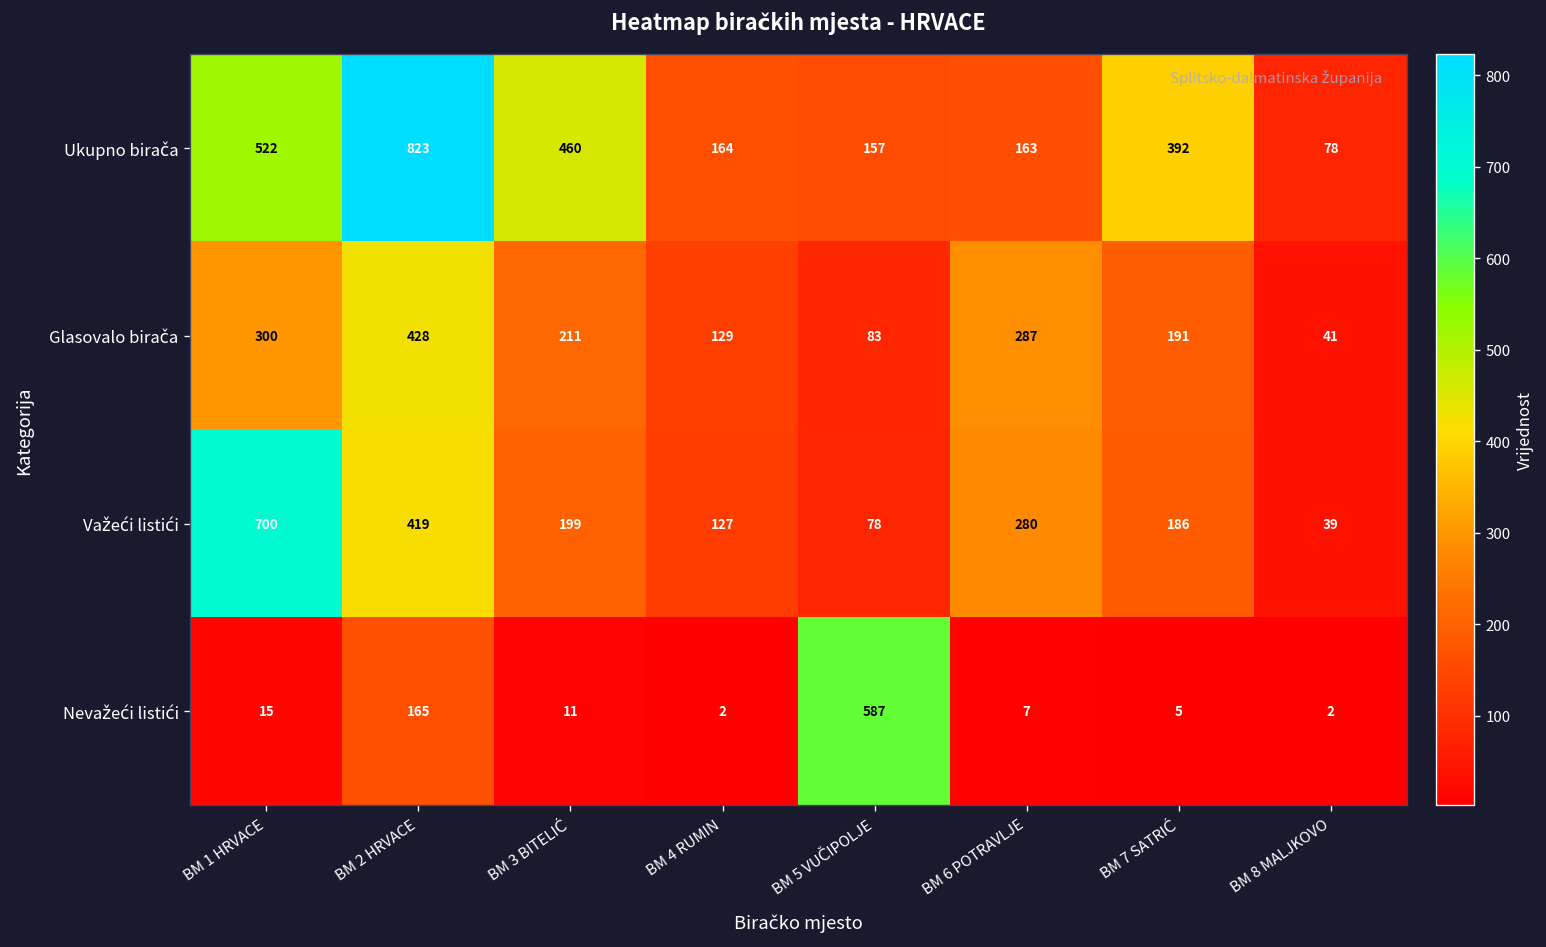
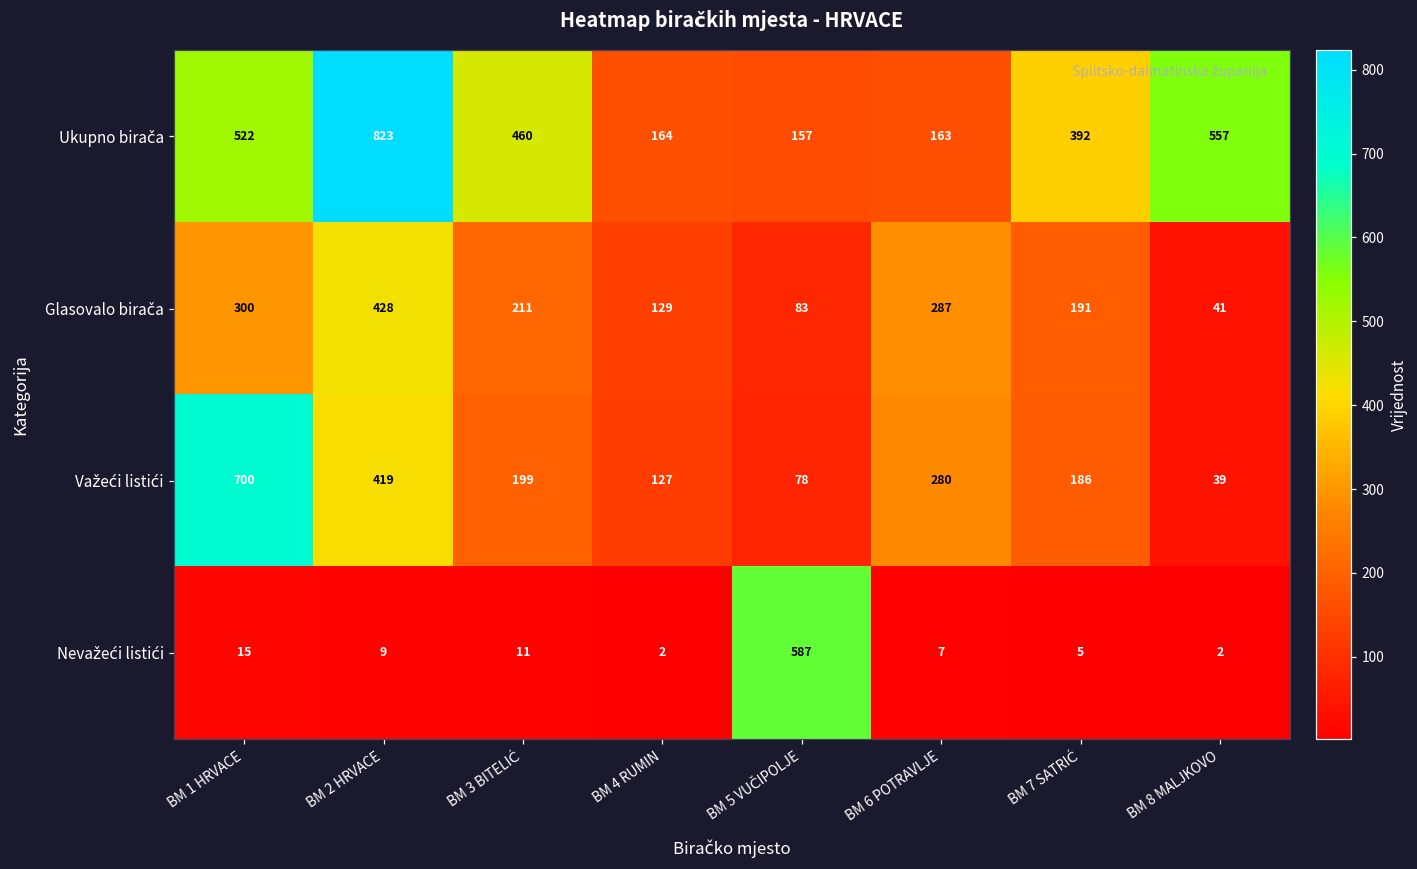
  {
    "Ukupno birača": {
      "BM 1 HRVACE": 522,
      "BM 2 HRVACE": 823,
      "BM 3 BITELIĆ": 460,
      "BM 4 RUMIN": 164,
      "BM 5 VUČIPOLJE": 157,
      "BM 6 POTRAVLJE": 163,
      "BM 7 SATRIĆ": 392,
-     "BM 8 MALJKOVO": 78
+     "BM 8 MALJKOVO": 557
    },
    "Glasovalo birača": {
      "BM 1 HRVACE": 300,
      "BM 2 HRVACE": 428,
      "BM 3 BITELIĆ": 211,
      "BM 4 RUMIN": 129,
      "BM 5 VUČIPOLJE": 83,
      "BM 6 POTRAVLJE": 287,
      "BM 7 SATRIĆ": 191,
      "BM 8 MALJKOVO": 41
    },
    "Važeći listići": {
      "BM 1 HRVACE": 700,
      "BM 2 HRVACE": 419,
      "BM 3 BITELIĆ": 199,
      "BM 4 RUMIN": 127,
      "BM 5 VUČIPOLJE": 78,
      "BM 6 POTRAVLJE": 280,
      "BM 7 SATRIĆ": 186,
      "BM 8 MALJKOVO": 39
    },
    "Nevažeći listići": {
      "BM 1 HRVACE": 15,
-     "BM 2 HRVACE": 165,
+     "BM 2 HRVACE": 9,
      "BM 3 BITELIĆ": 11,
      "BM 4 RUMIN": 2,
      "BM 5 VUČIPOLJE": 587,
      "BM 6 POTRAVLJE": 7,
      "BM 7 SATRIĆ": 5,
      "BM 8 MALJKOVO": 2
    }
  }
